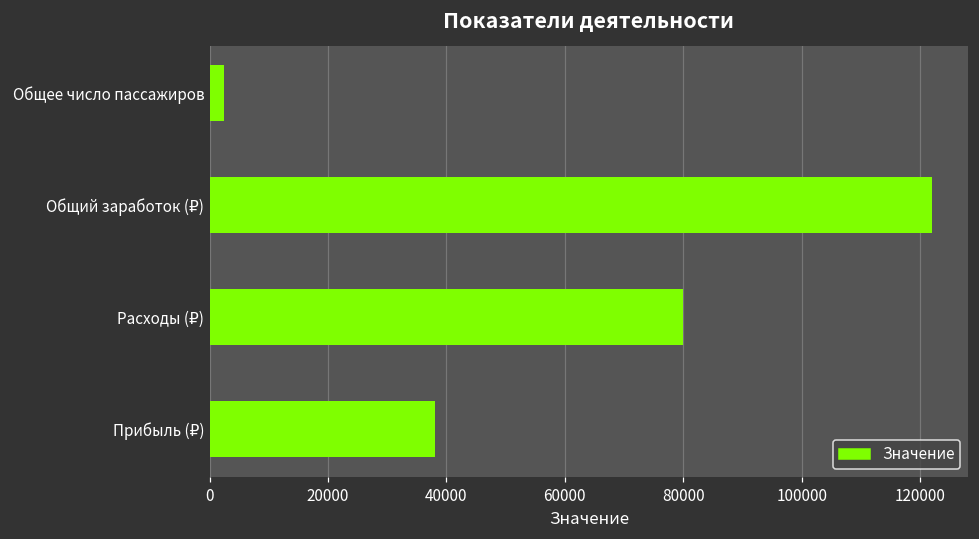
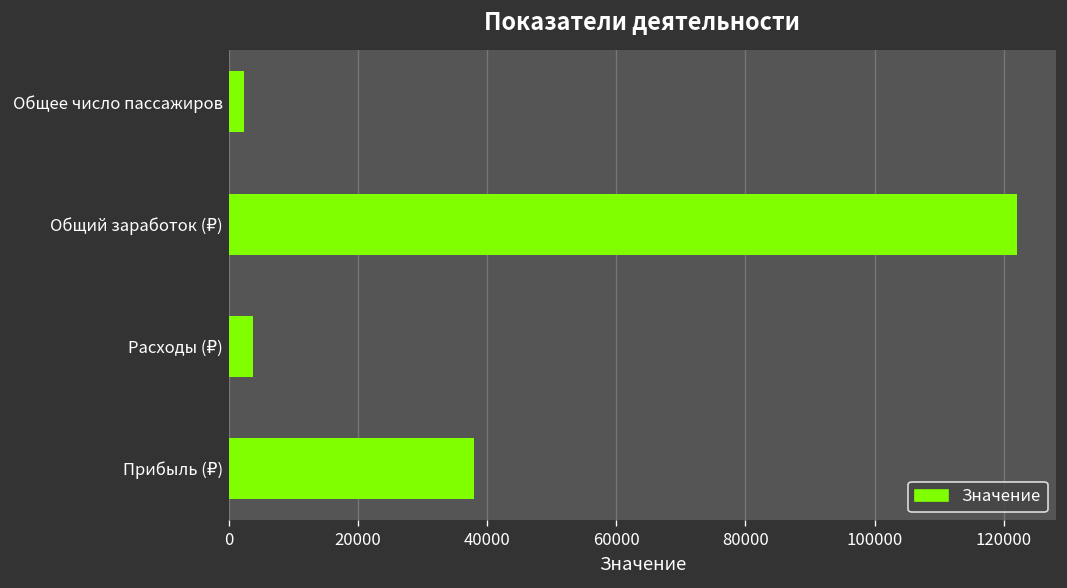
  {
    "Общее число пассажиров": 2000,
    "Общий заработок (₽)": 122000,
-   "Расходы (₽)": 80000,
+   "Расходы (₽)": 4000,
    "Прибыль (₽)": 38000
  }
